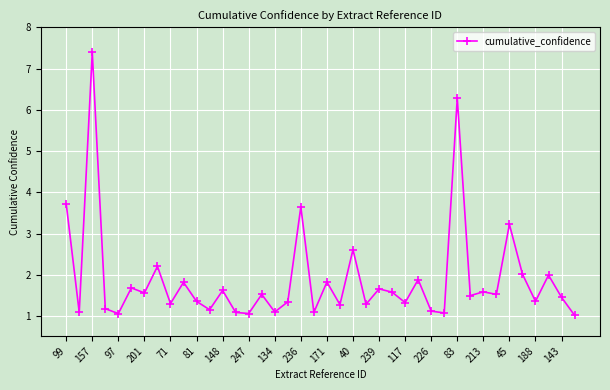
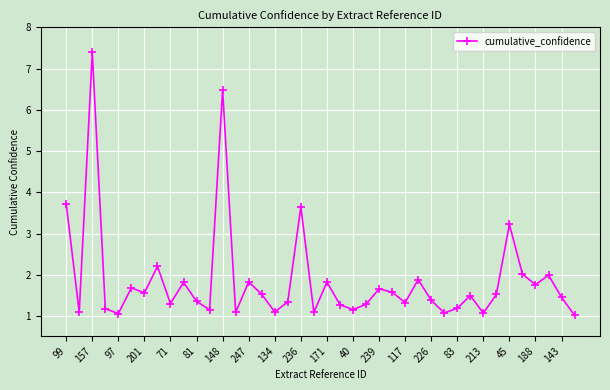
  {
    "99": 3.7,
    "157": 7.4,
    "97": 1.1,
    "201": 1.6,
    "71": 1.3,
    "81": 1.4,
-   "148": 1.6,
-   "247": 1.1,
+   "148": 6.5,
+   "247": 1.8,
    "134": 1.1,
    "236": 3.7,
    "171": 1.8,
-   "40": 2.6,
+   "40": 1.2,
    "239": 1.7,
    "117": 1.3,
-   "226": 1.1,
-   "83": 6.3,
-   "213": 1.6,
+   "226": 1.4,
+   "83": 1.2,
+   "213": 1.1,
    "45": 3.2,
-   "188": 1.4,
+   "188": 1.8,
    "143": 1.5
  }
